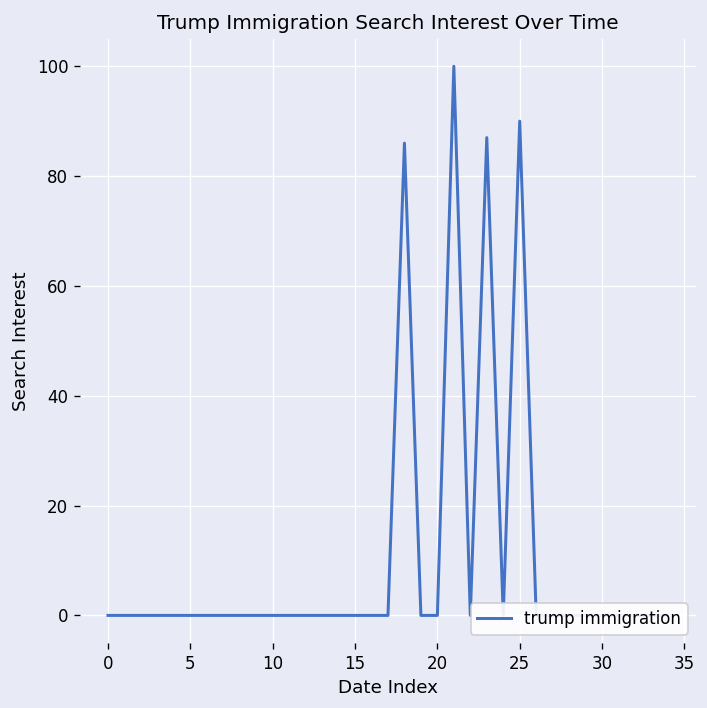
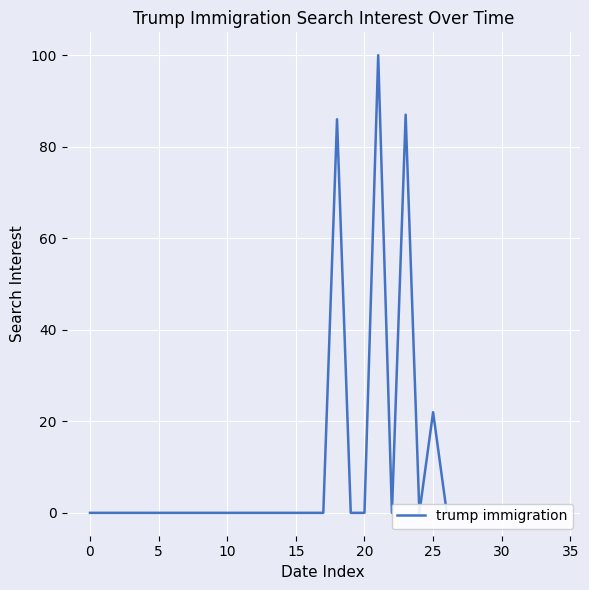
  {
    "0": 0,
    "5": 0,
    "10": 0,
    "15": 0,
    "20": 0,
-   "25": 90
+   "25": 22
  }
